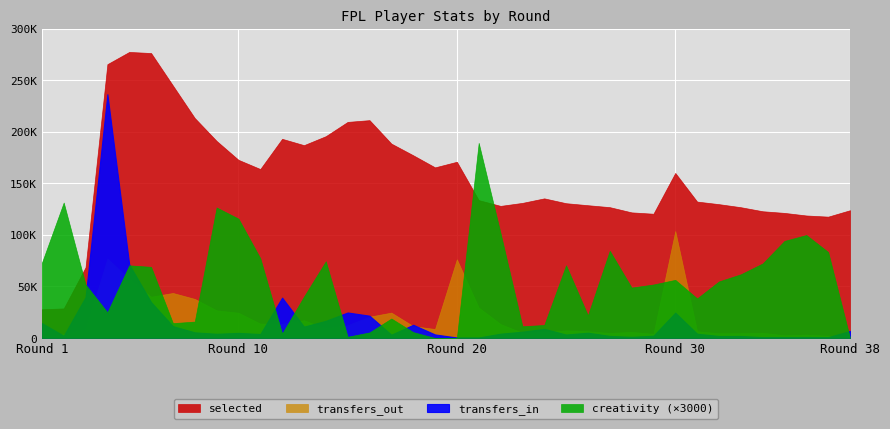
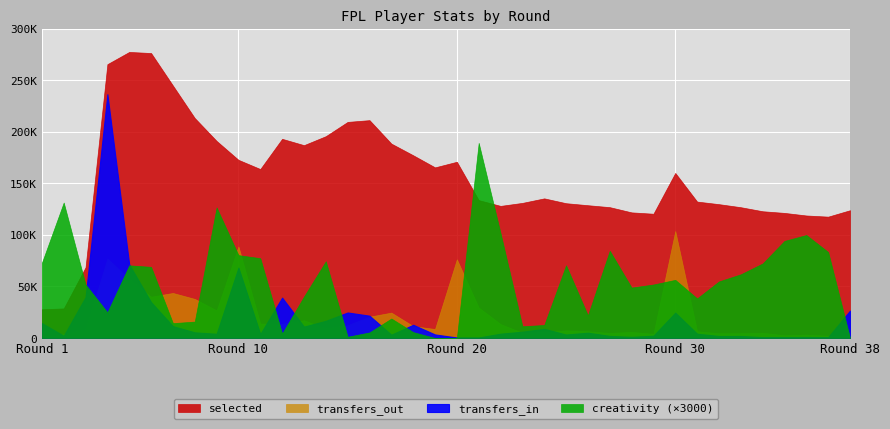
  {
    "selected": {
      "Round 1": 28000,
      "Round 10": 173000,
      "Round 20": 171000,
      "Round 30": 160000,
      "Round 38": 124000
    },
    "transfers_out": {
      "Round 1": 0,
-     "Round 10": 24000,
+     "Round 10": 89000,
      "Round 20": 76000,
      "Round 30": 104000
    },
    "transfers_in": {
      "Round 1": 14000,
-     "Round 10": 5000,
+     "Round 10": 68000,
      "Round 30": 25000,
-     "Round 38": 7000
+     "Round 38": 27000
    },
    "creativity (×3000)": {
      "Round 1": 73000,
-     "Round 10": 116000,
+     "Round 10": 80000,
      "Round 30": 56000
    }
  }
